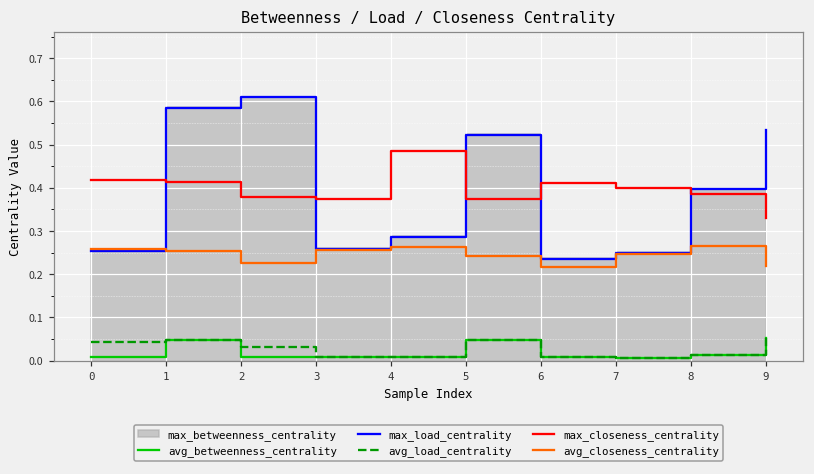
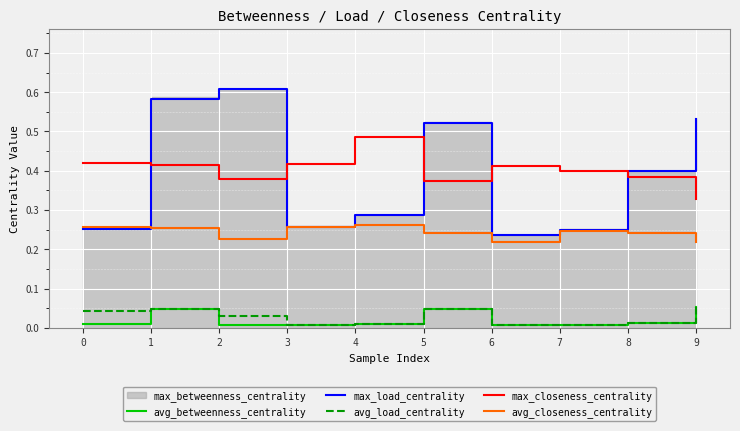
  {
    "max_closeness_centrality": {
      "0": 0.42,
      "1": 0.41,
      "2": 0.38,
-     "3": 0.37,
+     "3": 0.42,
      "4": 0.49,
      "5": 0.37,
      "6": 0.41,
      "7": 0.40,
      "8": 0.39,
      "9": 0.33
    },
    "avg_closeness_centrality": {
      "2": 0.23,
      "5": 0.24,
      "6": 0.22,
-     "8": 0.26,
+     "8": 0.24,
      "9": 0.22
    }
  }
